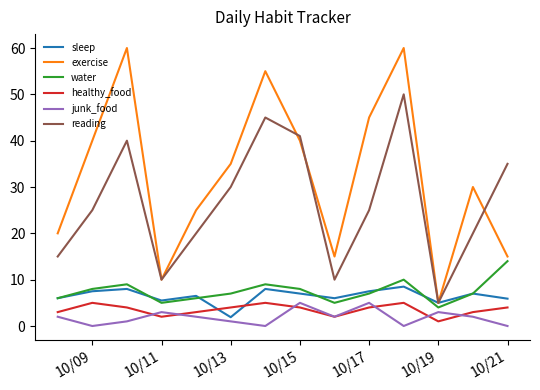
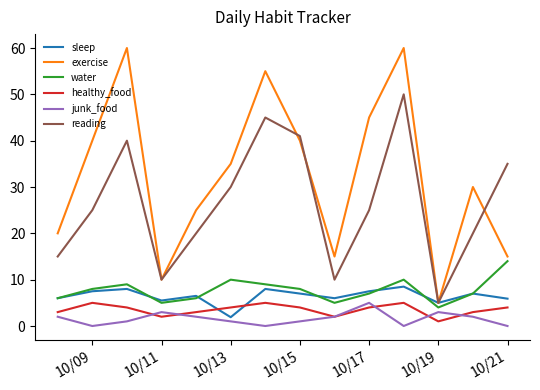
  {
    "sleep": {
      "10/13": 2,
      "10/15": 7,
      "10/21": 6
    },
    "exercise": {
      "10/09": 40,
      "10/13": 35,
      "10/15": 40,
      "10/17": 45,
      "10/21": 15
    },
    "water": {
-     "10/13": 7,
+     "10/13": 10,
      "10/15": 8,
      "10/19": 4,
      "10/21": 14
    },
    "healthy_food": {
      "10/09": 5,
      "10/11": 2,
      "10/13": 4,
      "10/15": 4,
      "10/17": 4,
      "10/19": 1,
      "10/21": 4
    },
    "junk_food": {
      "10/09": 0,
      "10/11": 3,
      "10/13": 1,
-     "10/15": 5,
+     "10/15": 1,
      "10/17": 5,
      "10/19": 3,
      "10/21": 0
    },
    "reading": {
      "10/09": 25,
      "10/13": 30,
      "10/15": 41,
      "10/17": 25,
      "10/21": 35
    }
  }
